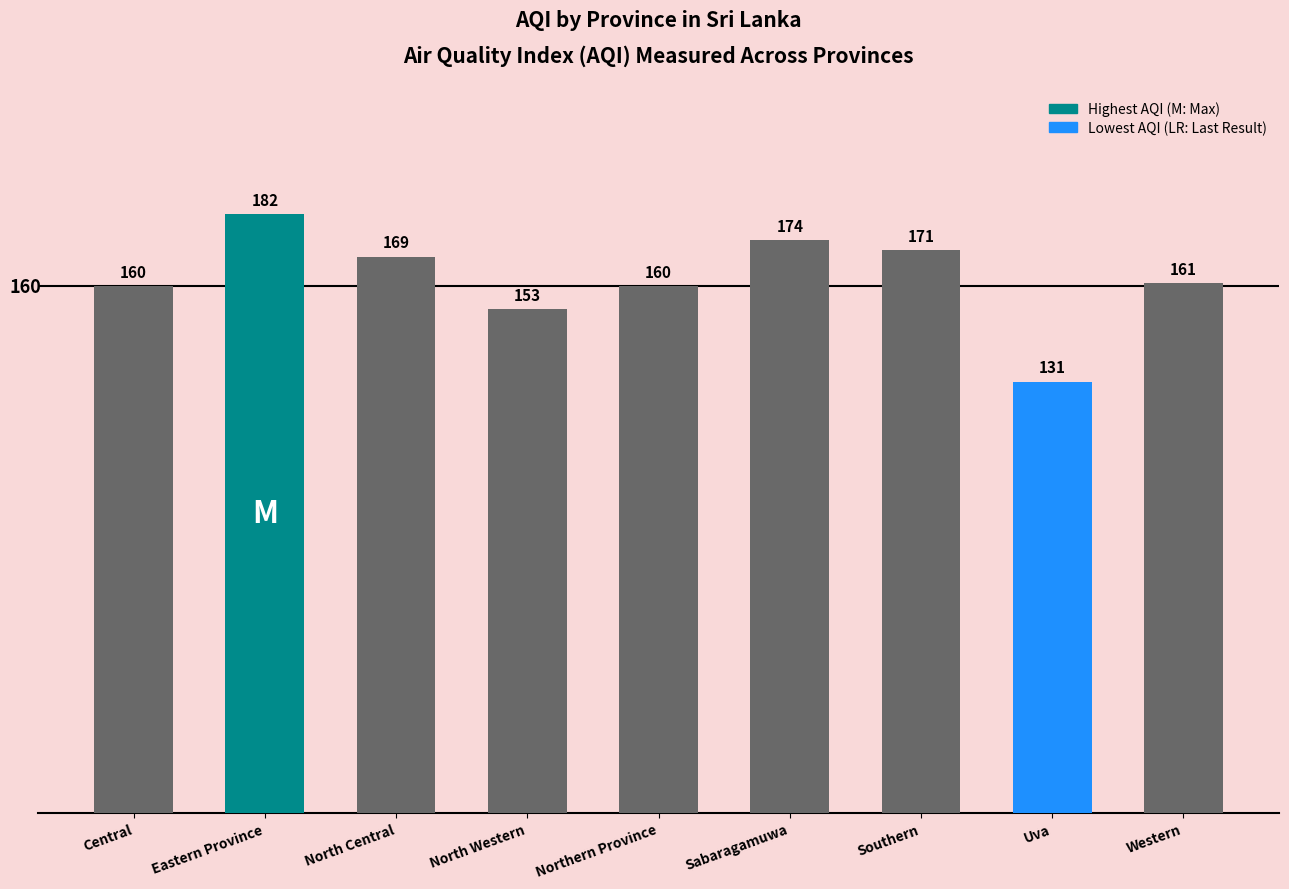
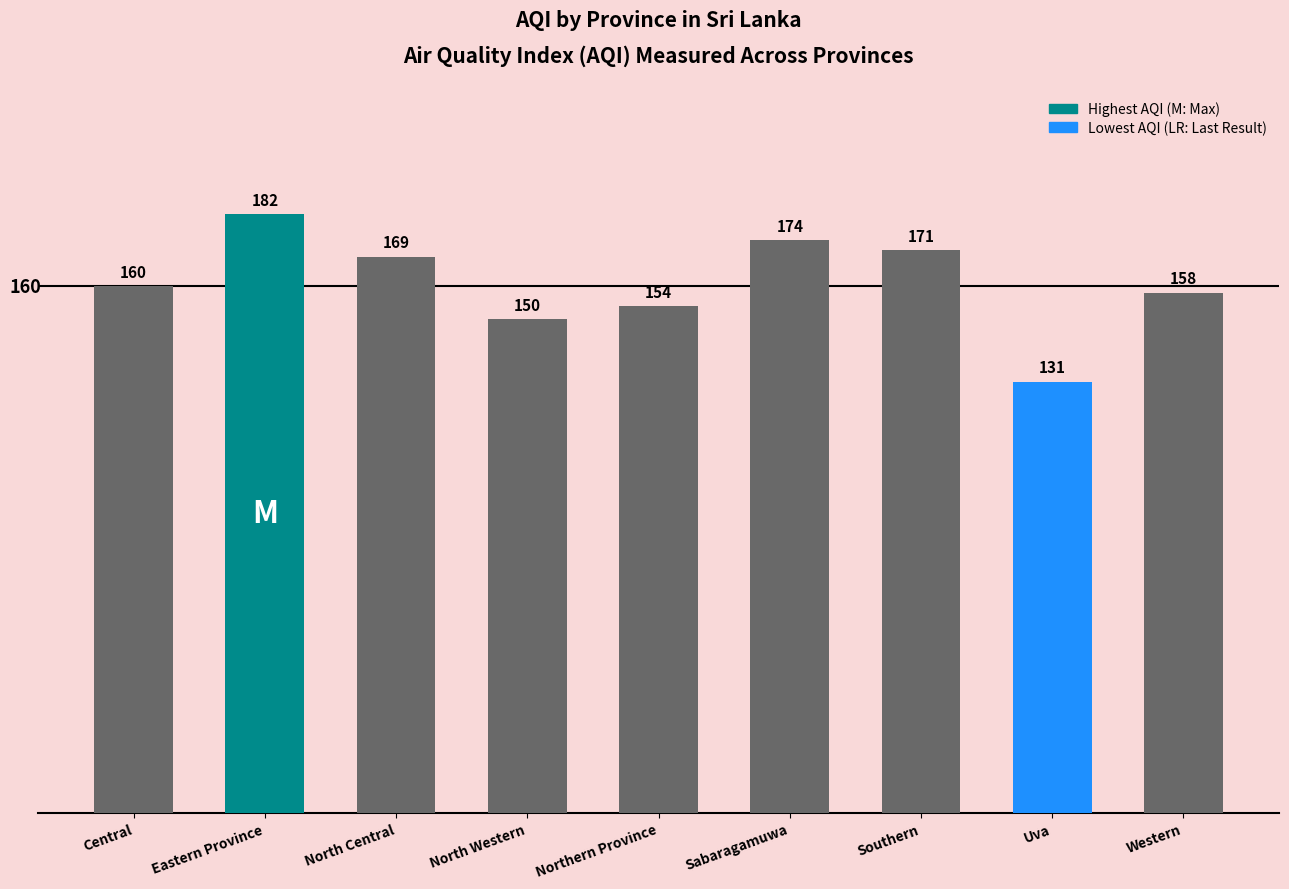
  {
    "Central": 160,
    "Eastern Province": 182,
    "North Central": 169,
-   "North Western": 153,
-   "Northern Province": 160,
+   "North Western": 150,
+   "Northern Province": 154,
    "Sabaragamuwa": 174,
    "Southern": 171,
    "Uva": 131,
-   "Western": 161
+   "Western": 158
  }
